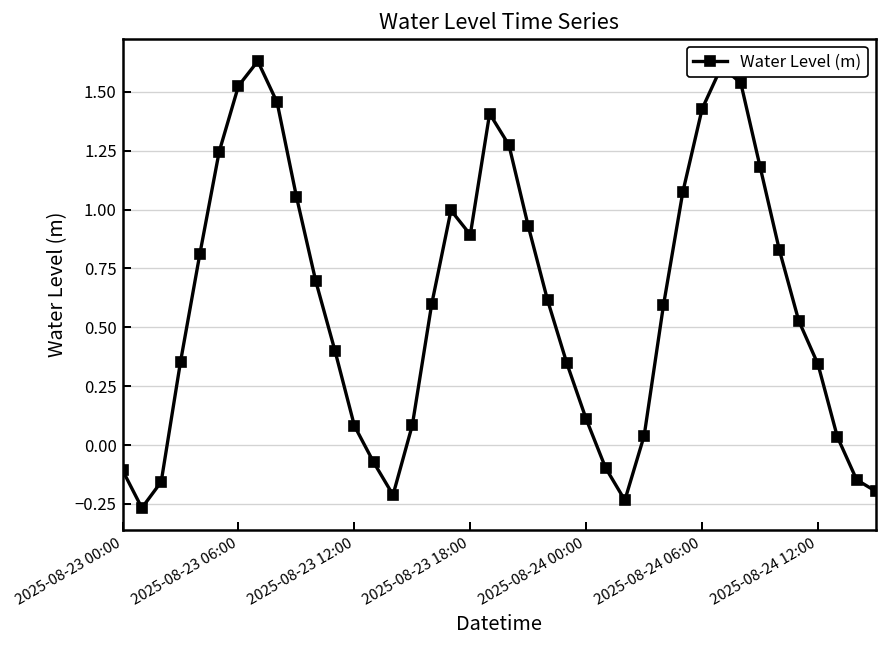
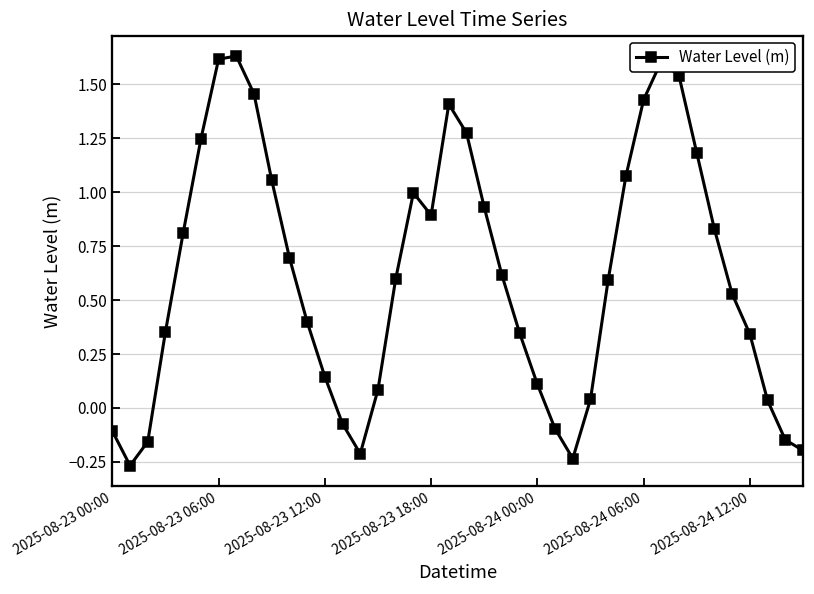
  {
    "2025-08-23 00:00": -0.11,
-   "2025-08-23 06:00": 1.53,
-   "2025-08-23 12:00": 0.08,
+   "2025-08-23 06:00": 1.62,
+   "2025-08-23 12:00": 0.15,
    "2025-08-23 18:00": 0.89,
    "2025-08-24 00:00": 0.11,
    "2025-08-24 06:00": 1.43,
    "2025-08-24 12:00": 0.34
  }
